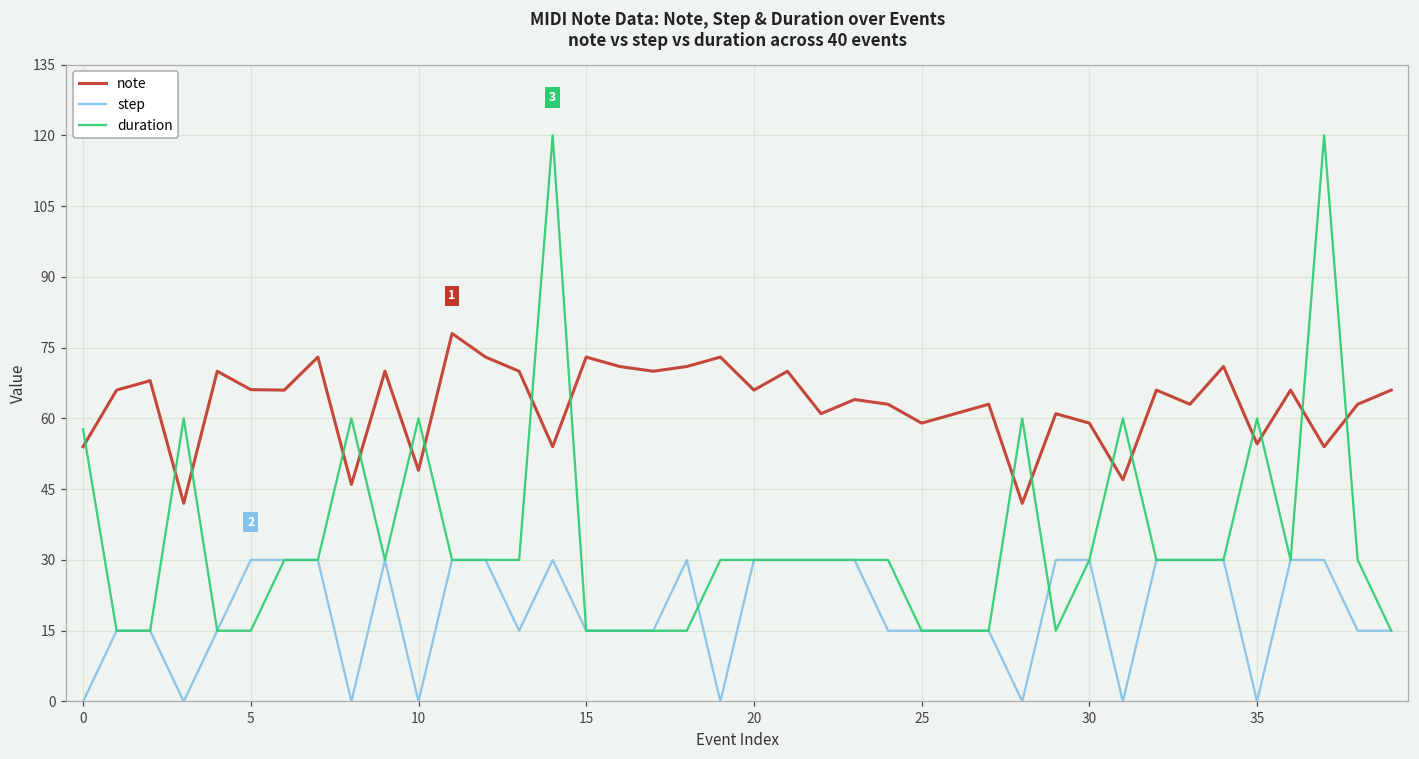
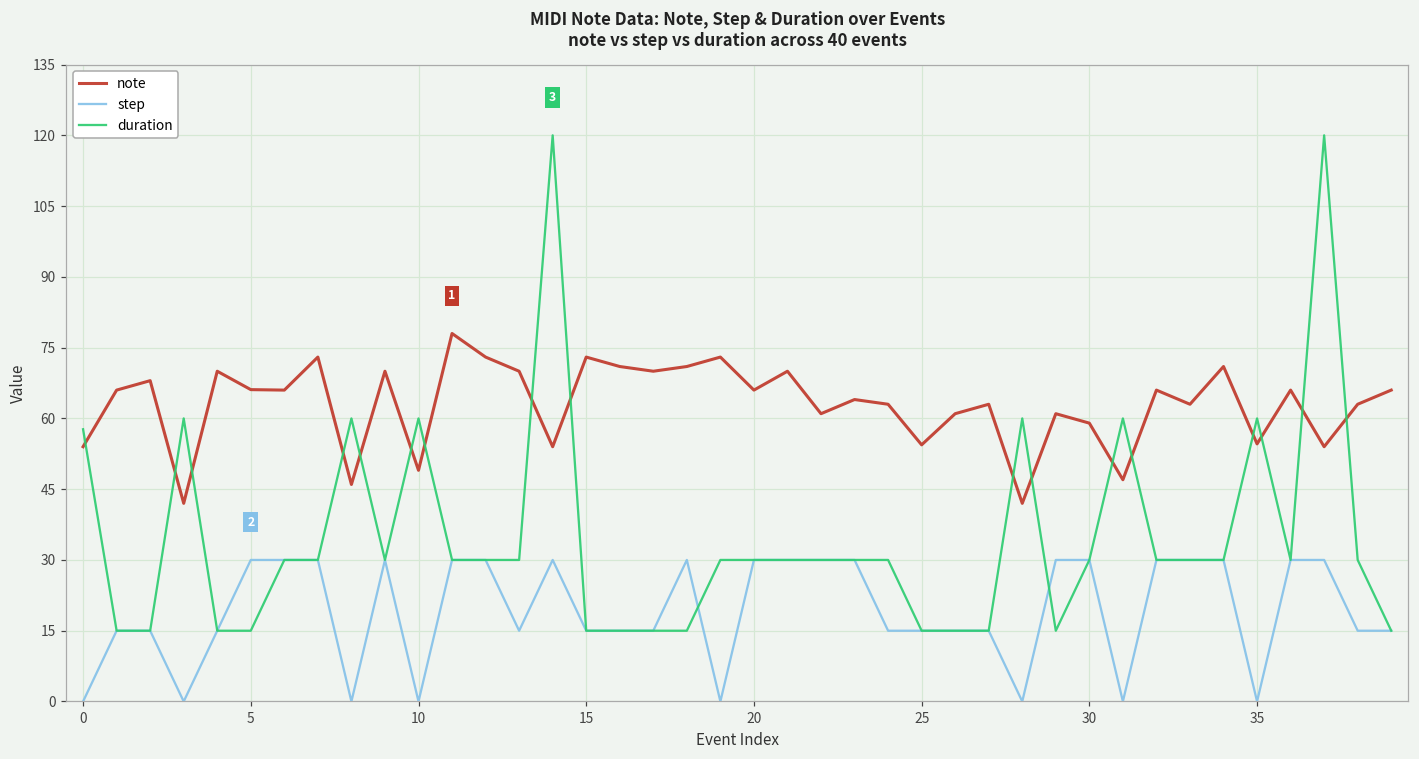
  {
    "note": {
      "0": 54,
      "5": 66,
      "10": 49,
      "15": 73,
      "20": 66,
-     "25": 59,
+     "25": 54,
      "30": 59,
      "35": 55
    },
    "step": {
      "0": 0,
      "5": 30,
      "10": 0,
      "35": 0
    },
    "duration": {
      "0": 58,
      "5": 15,
      "10": 60,
      "35": 60
    }
  }
